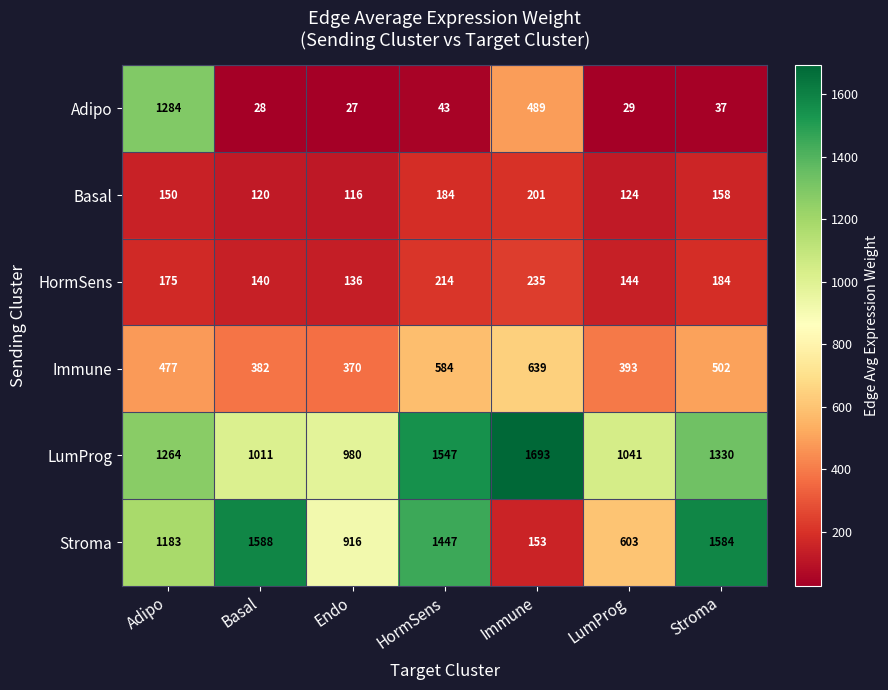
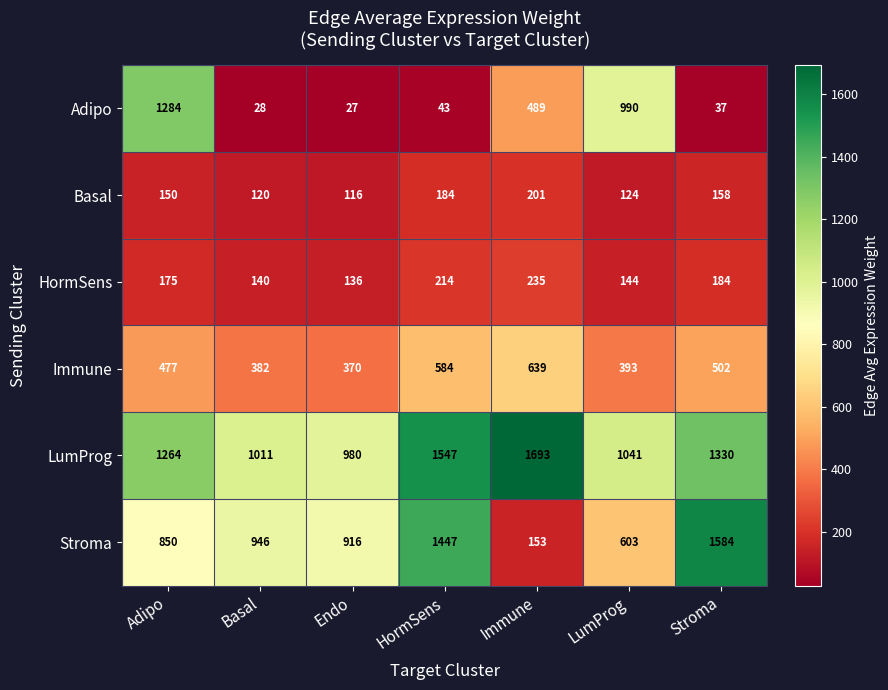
  {
    "Adipo": {
      "Adipo": 1284,
      "Basal": 28,
      "Endo": 27,
      "HormSens": 43,
      "Immune": 489,
-     "LumProg": 29,
+     "LumProg": 990,
      "Stroma": 37
    },
    "Basal": {
      "Adipo": 150,
      "Basal": 120,
      "Endo": 116,
      "HormSens": 184,
      "Immune": 201,
      "LumProg": 124,
      "Stroma": 158
    },
    "HormSens": {
      "Adipo": 175,
      "Basal": 140,
      "Endo": 136,
      "HormSens": 214,
      "Immune": 235,
      "LumProg": 144,
      "Stroma": 184
    },
    "Immune": {
      "Adipo": 477,
      "Basal": 382,
      "Endo": 370,
      "HormSens": 584,
      "Immune": 639,
      "LumProg": 393,
      "Stroma": 502
    },
    "LumProg": {
      "Adipo": 1264,
      "Basal": 1011,
      "Endo": 980,
      "HormSens": 1547,
      "Immune": 1693,
      "LumProg": 1041,
      "Stroma": 1330
    },
    "Stroma": {
-     "Adipo": 1183,
-     "Basal": 1588,
+     "Adipo": 850,
+     "Basal": 946,
      "Endo": 916,
      "HormSens": 1447,
      "Immune": 153,
      "LumProg": 603,
      "Stroma": 1584
    }
  }
